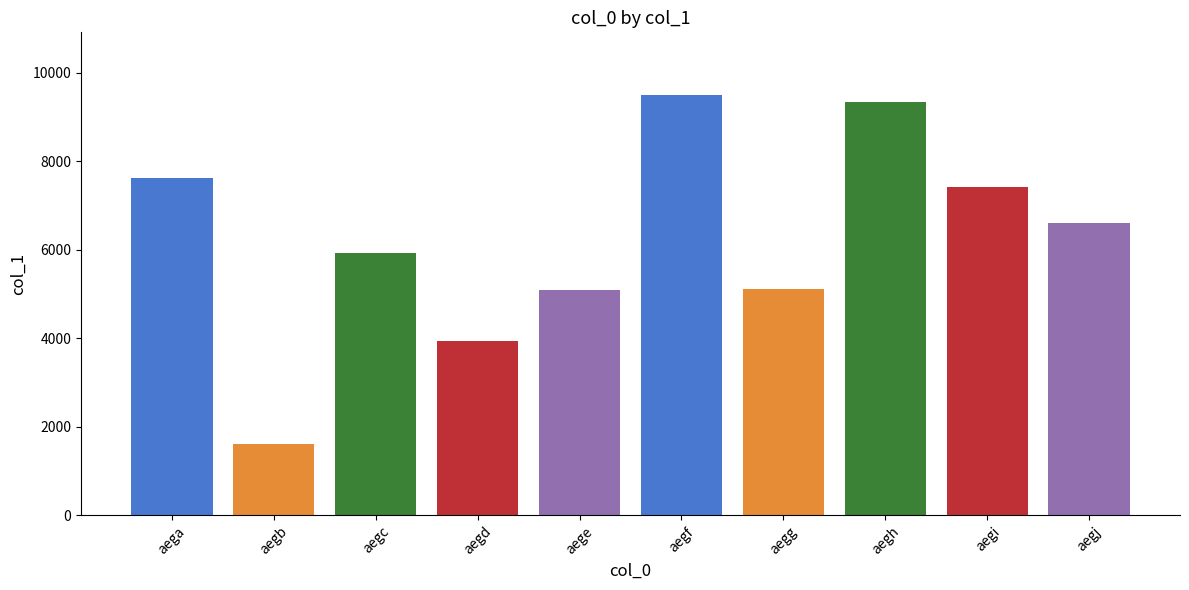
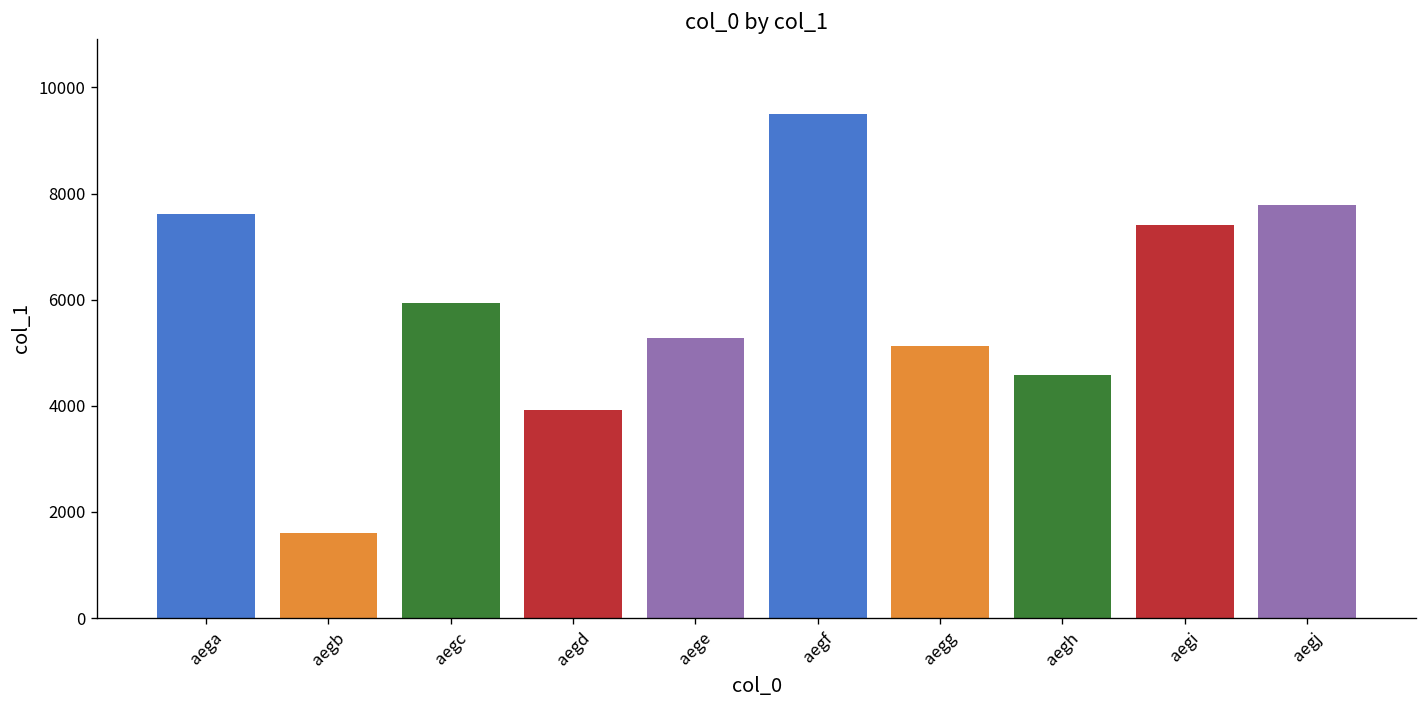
  {
    "aega": 7600,
    "aegb": 1600,
    "aegc": 5900,
    "aegd": 3900,
-   "aege": 5100,
+   "aege": 5300,
    "aegf": 9500,
    "aegg": 5100,
-   "aegh": 9300,
+   "aegh": 4600,
    "aegi": 7400,
-   "aegj": 6600
+   "aegj": 7800
  }
